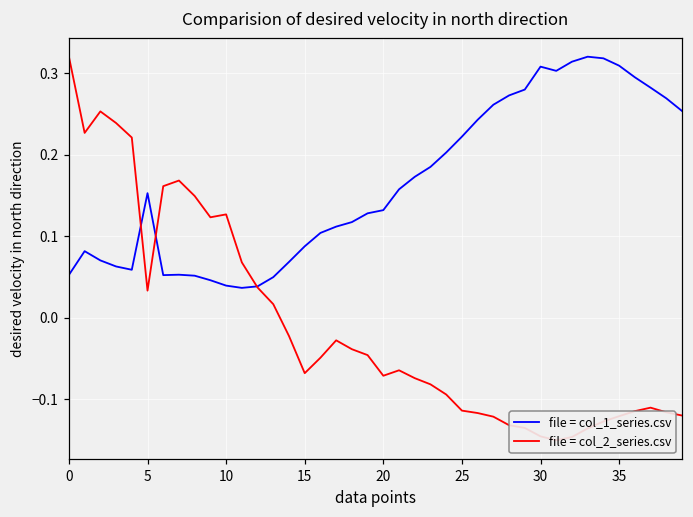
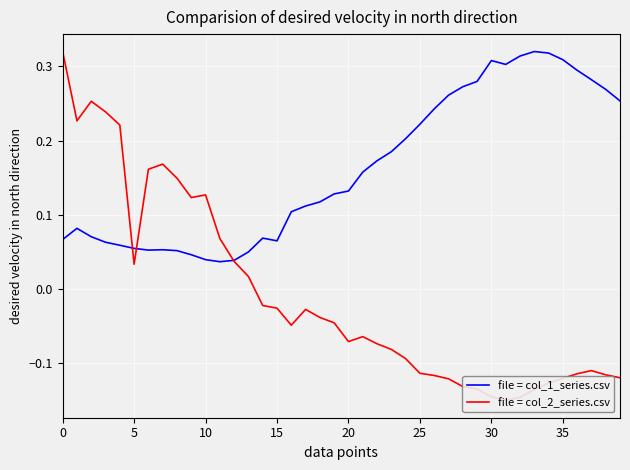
  {
    "file = col_1_series.csv": {
-     "0": 0.05,
-     "5": 0.15,
+     "0": 0.07,
+     "5": 0.05,
      "10": 0.04,
-     "15": 0.09,
+     "15": 0.06,
      "20": 0.13,
      "25": 0.22,
      "30": 0.31,
      "35": 0.31
    },
    "file = col_2_series.csv": {
      "0": 0.32,
      "5": 0.03,
      "10": 0.13,
-     "15": -0.07,
+     "15": -0.03,
      "20": -0.07,
      "25": -0.11
    }
  }
